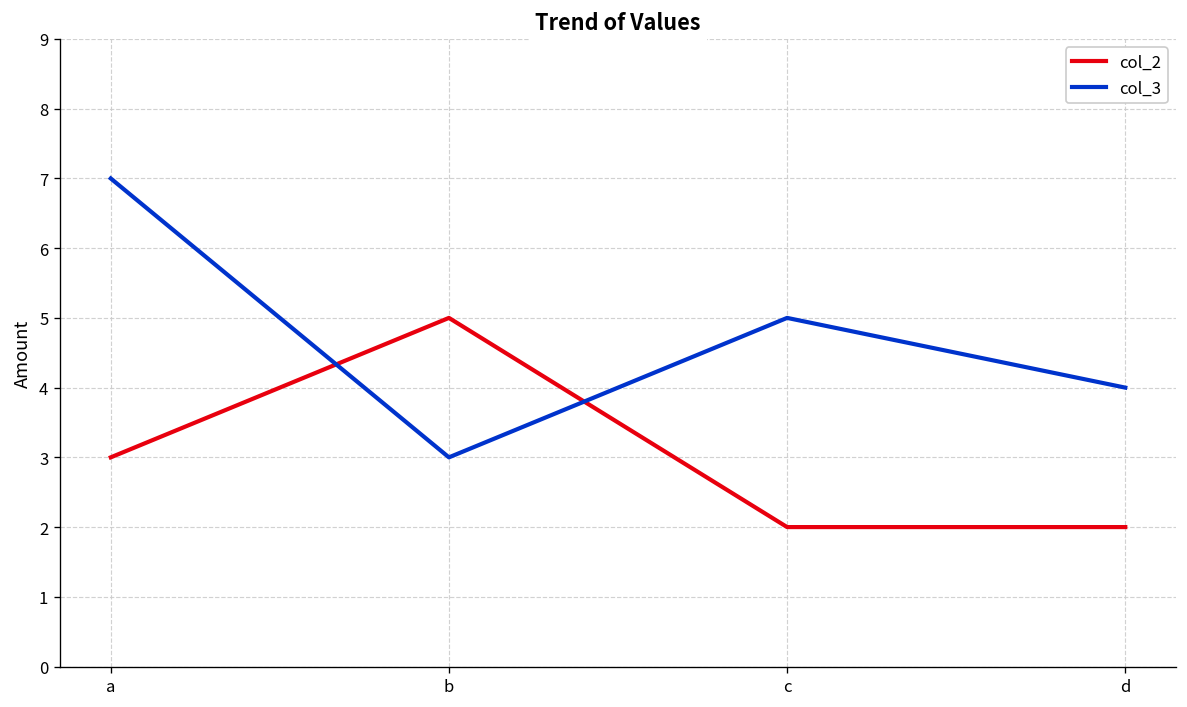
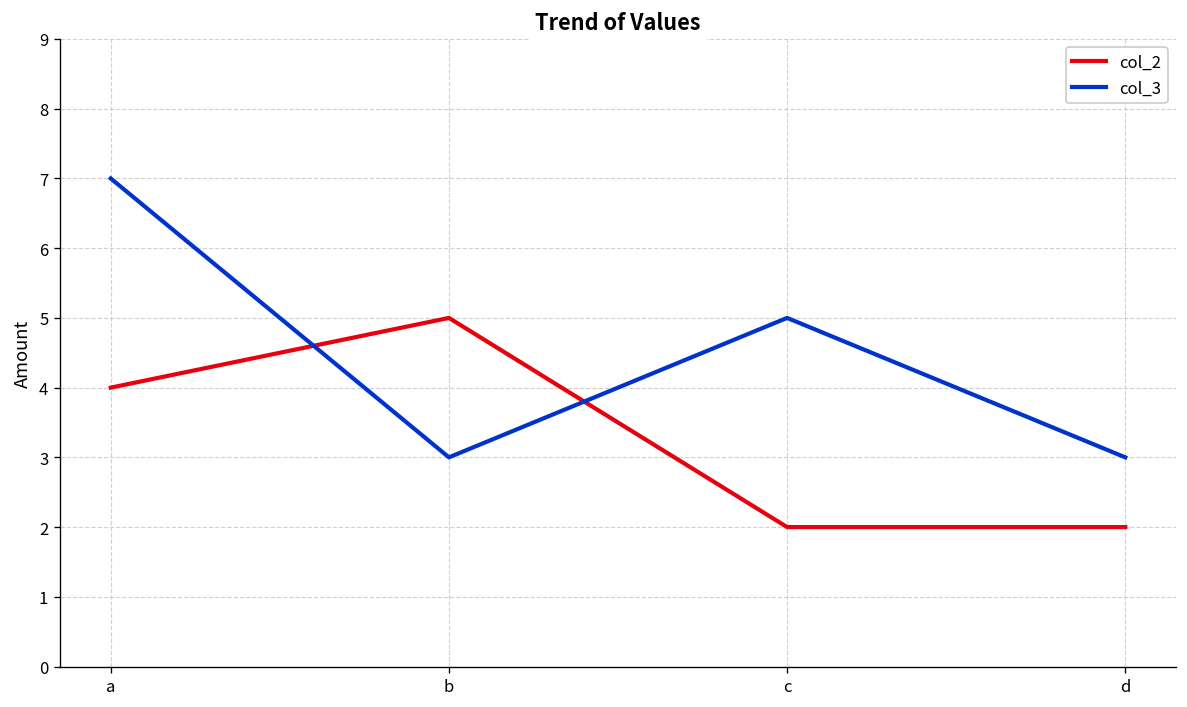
  {
    "col_2": {
-     "a": 3,
+     "a": 4,
      "b": 5,
      "c": 2,
      "d": 2
    },
    "col_3": {
      "a": 7,
      "b": 3,
      "c": 5,
-     "d": 4
+     "d": 3
    }
  }
